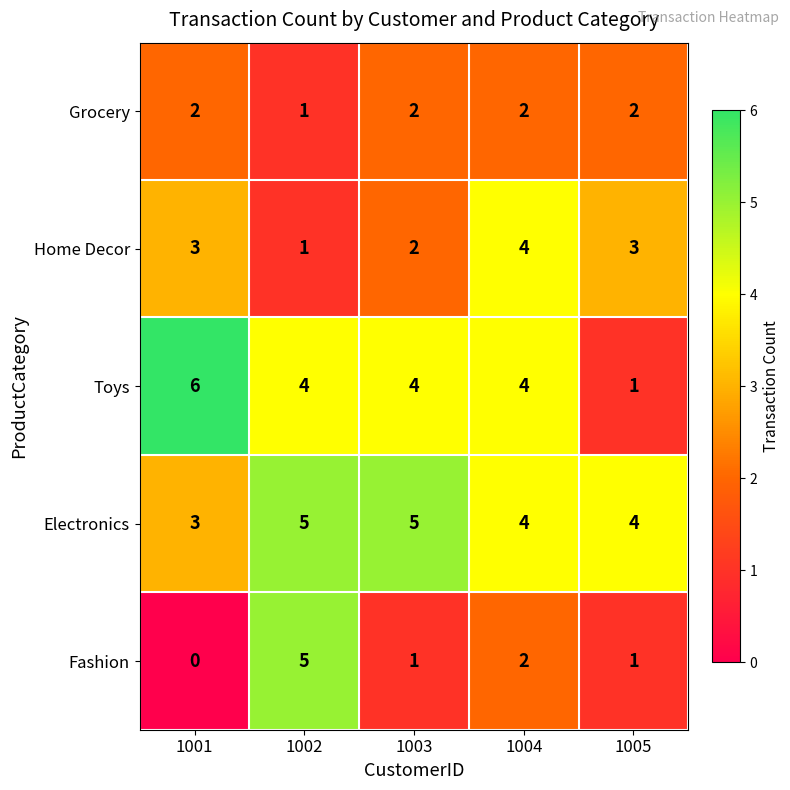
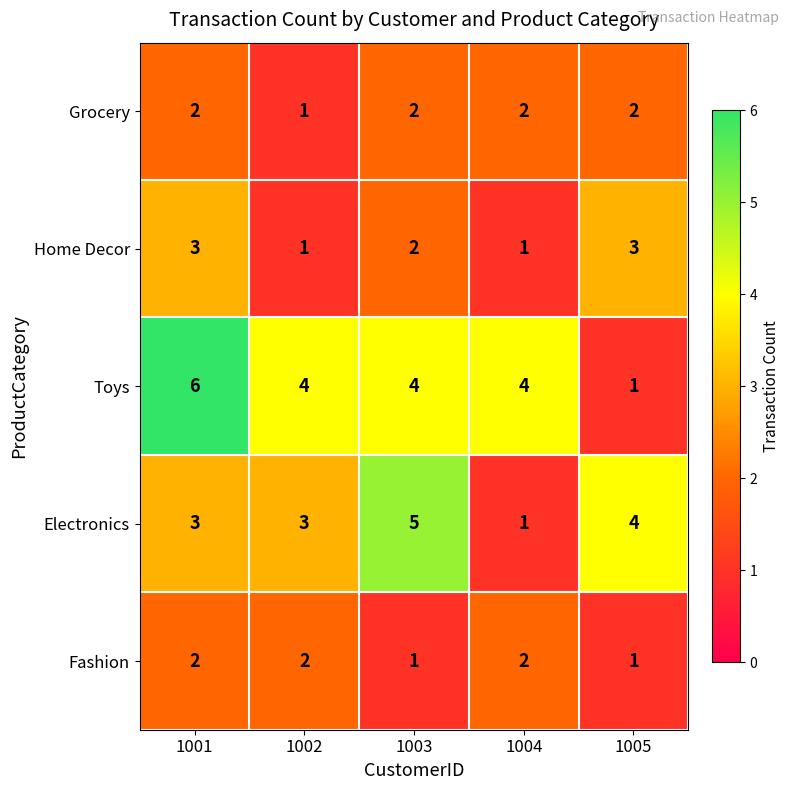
  {
    "Grocery": {
      "1001": 2,
      "1002": 1,
      "1003": 2,
      "1004": 2,
      "1005": 2
    },
    "Home Decor": {
      "1001": 3,
      "1002": 1,
      "1003": 2,
-     "1004": 4,
+     "1004": 1,
      "1005": 3
    },
    "Toys": {
      "1001": 6,
      "1002": 4,
      "1003": 4,
      "1004": 4,
      "1005": 1
    },
    "Electronics": {
      "1001": 3,
-     "1002": 5,
+     "1002": 3,
      "1003": 5,
-     "1004": 4,
+     "1004": 1,
      "1005": 4
    },
    "Fashion": {
-     "1001": 0,
-     "1002": 5,
+     "1001": 2,
+     "1002": 2,
      "1003": 1,
      "1004": 2,
      "1005": 1
    }
  }
